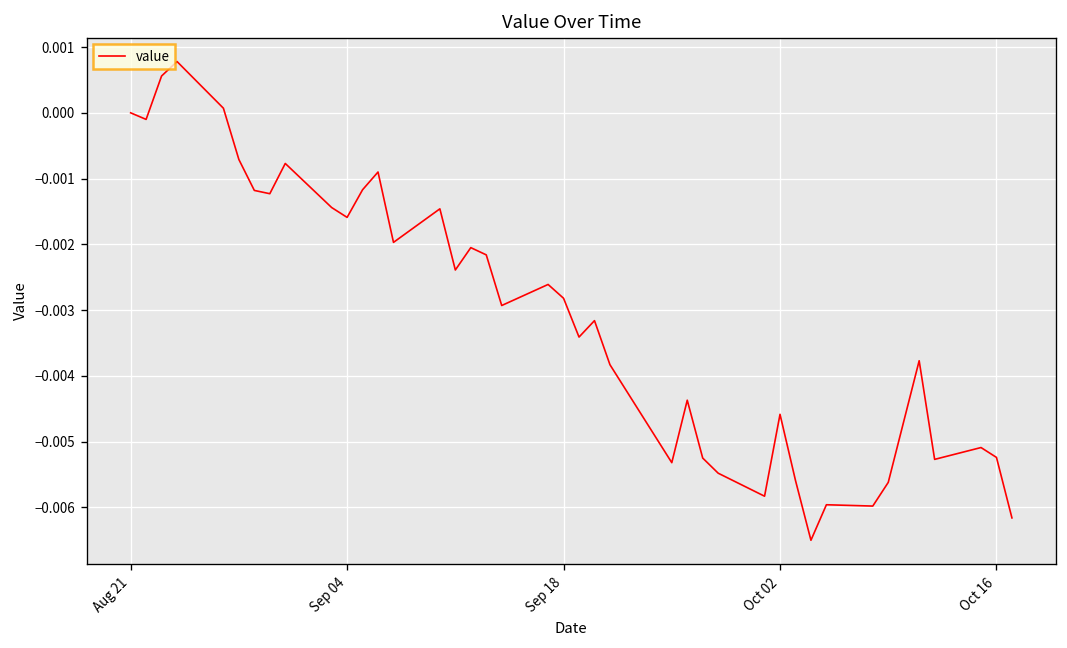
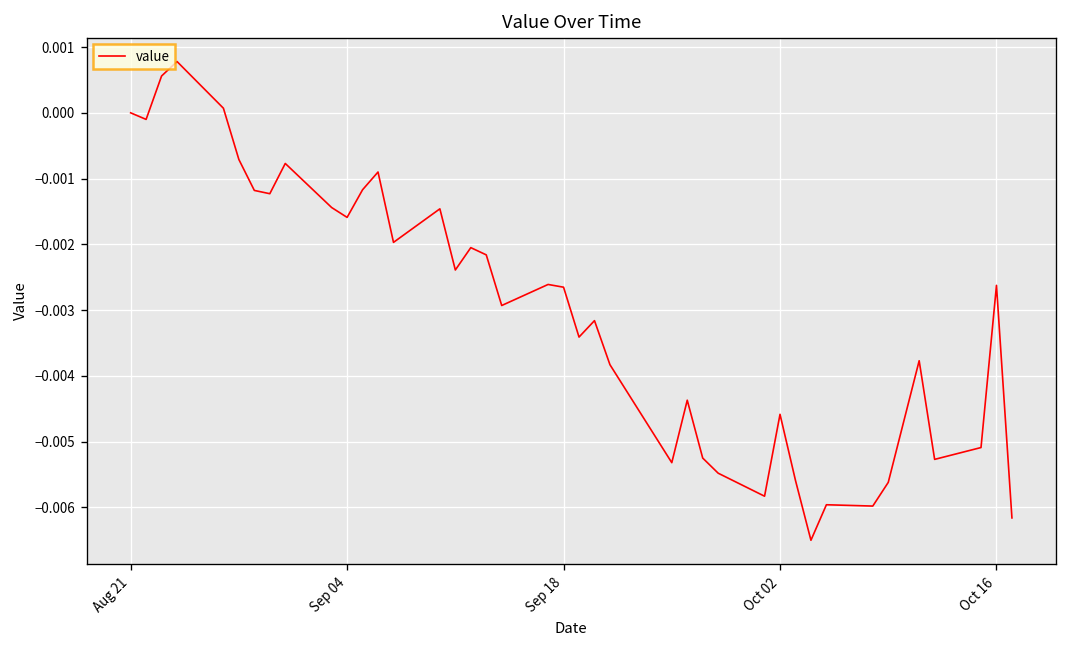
  {
    "Aug 21": 0.0000,
    "Sep 04": -0.0016,
-   "Sep 18": -0.0028,
+   "Sep 18": -0.0027,
    "Oct 02": -0.0046,
-   "Oct 16": -0.0052
+   "Oct 16": -0.0026
  }
